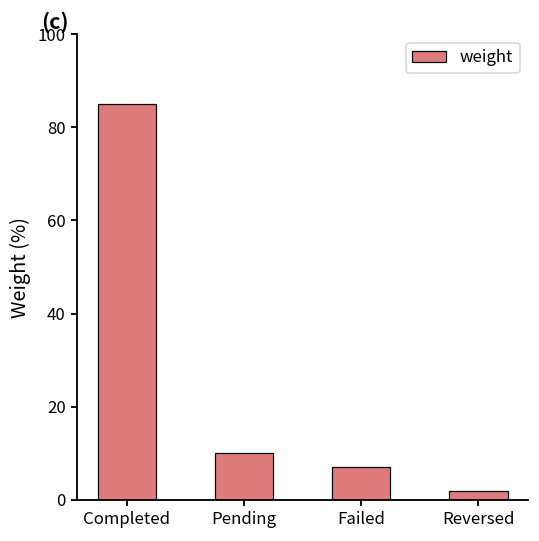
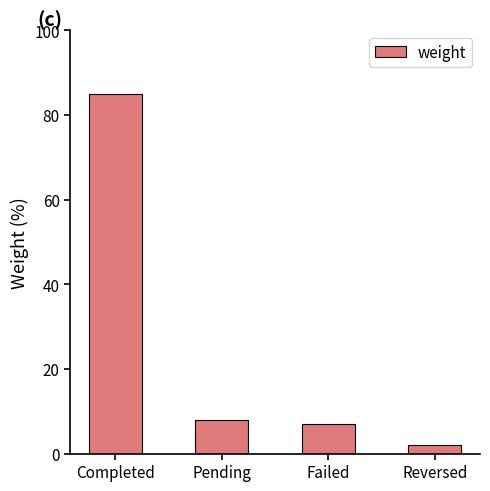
  {
    "Completed": 85,
-   "Pending": 10,
+   "Pending": 8,
    "Failed": 7,
    "Reversed": 2
  }
